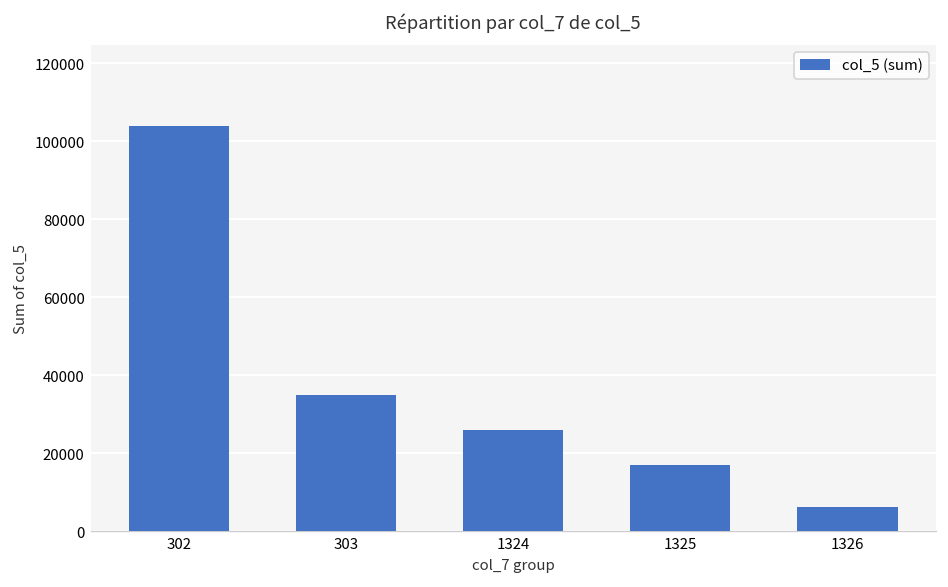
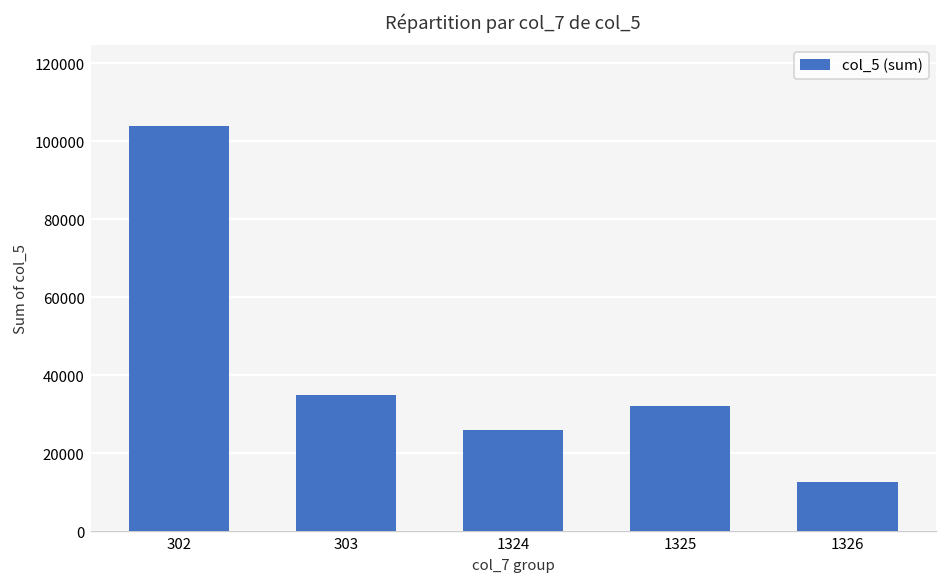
  {
    "302": 104000,
    "303": 35000,
    "1324": 26000,
-   "1325": 17000,
-   "1326": 6000
+   "1325": 32000,
+   "1326": 13000
  }
